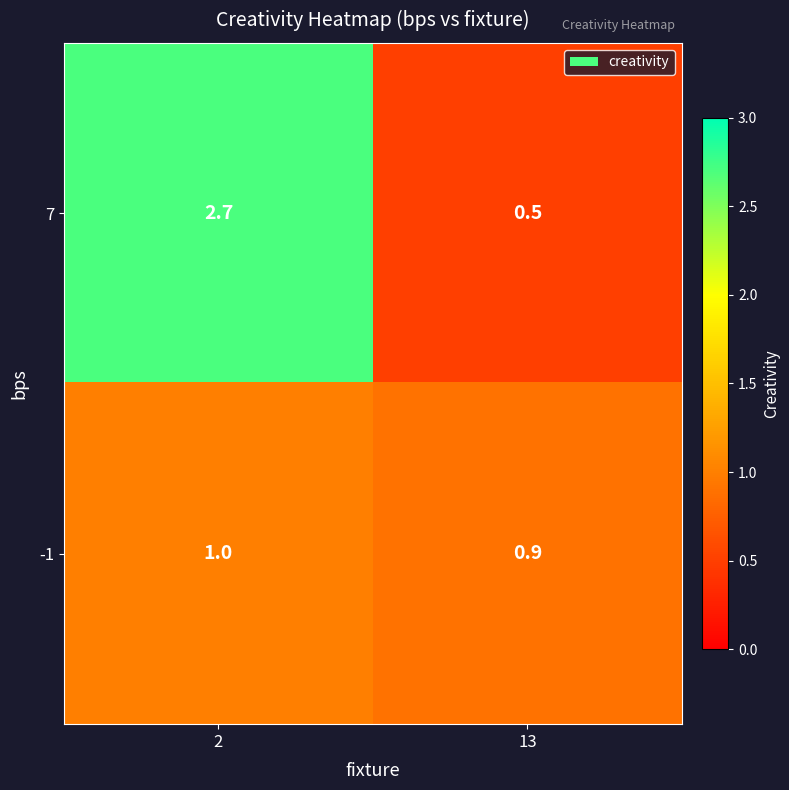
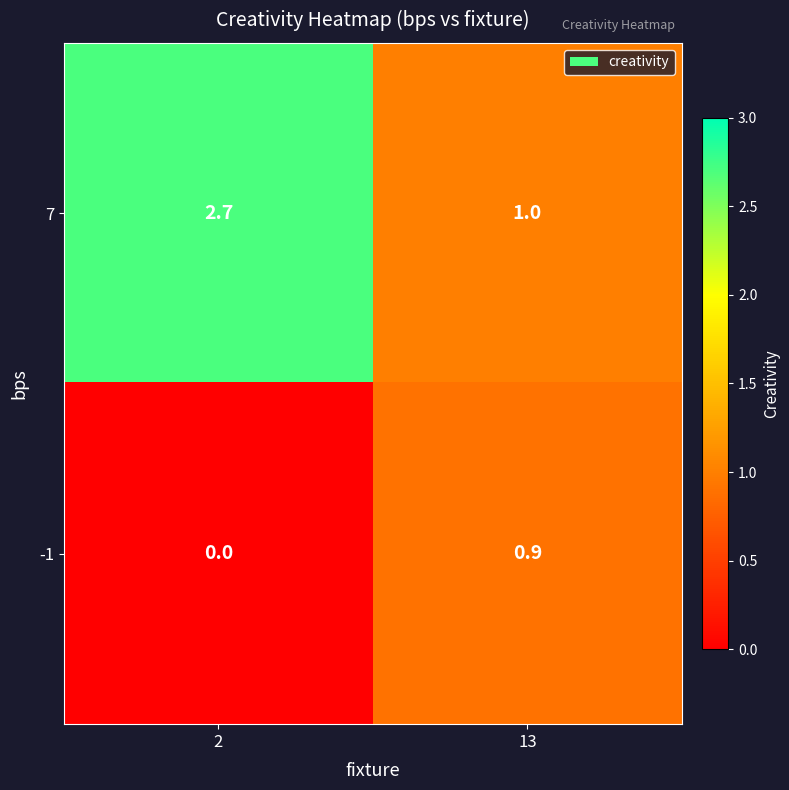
  {
    "7": {
      "2": 2.7,
-     "13": 0.5
+     "13": 1.0
    },
    "-1": {
-     "2": 1.0,
+     "2": 0.0,
      "13": 0.9
    }
  }
